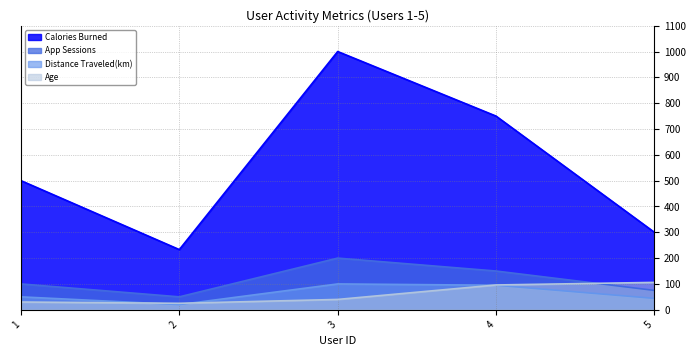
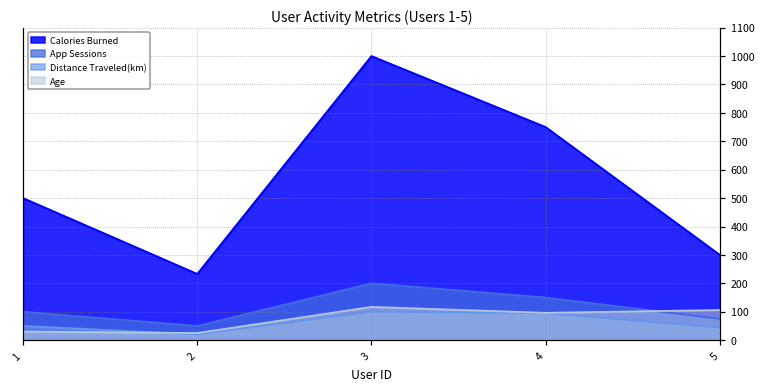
  {
    "Calories Burned": {
      "1": 500,
      "2": 230,
      "3": 1000,
      "4": 750,
      "5": 300
    },
    "Age": {
      "1": 30,
-     "3": 40,
+     "3": 120,
      "5": 110
    }
  }
